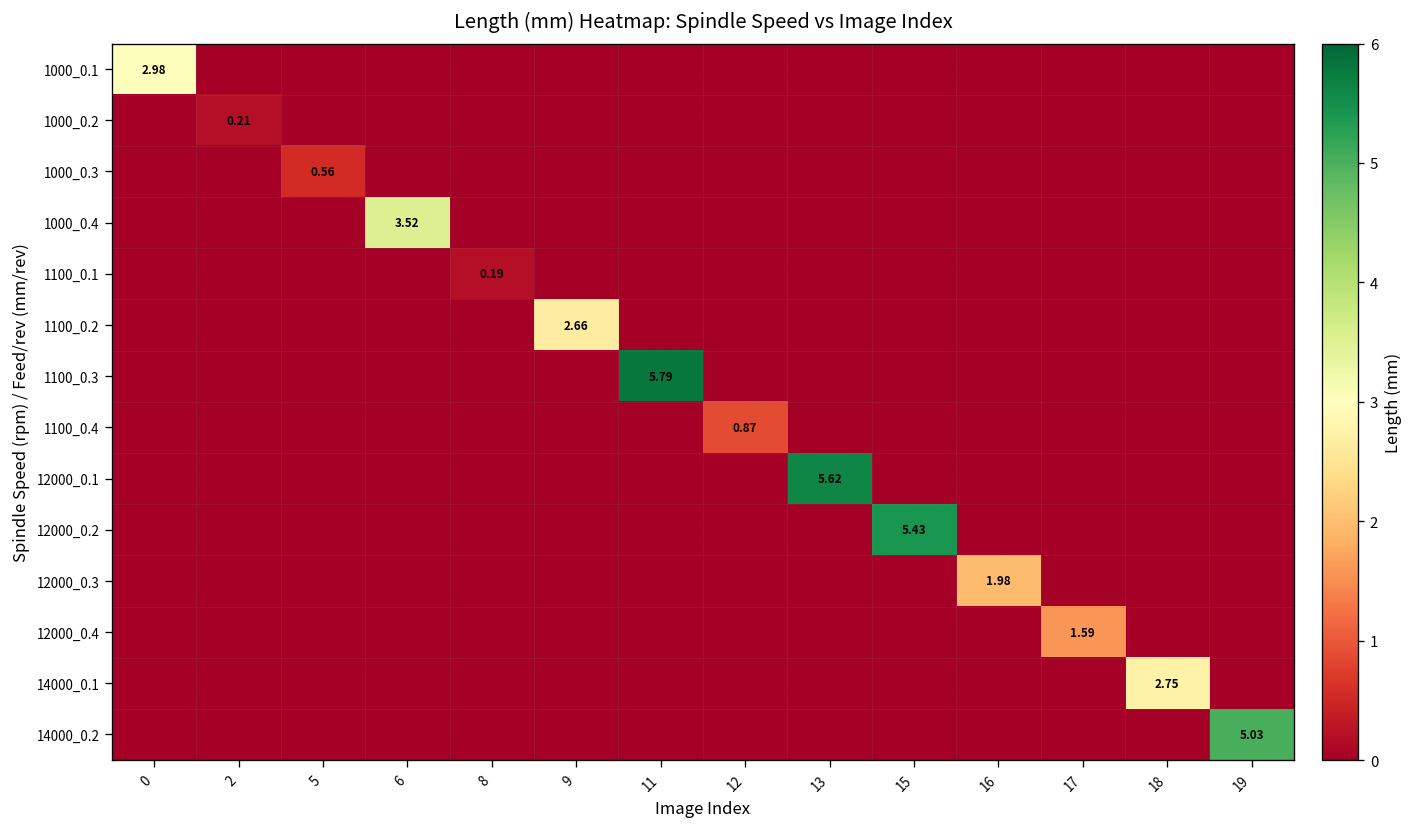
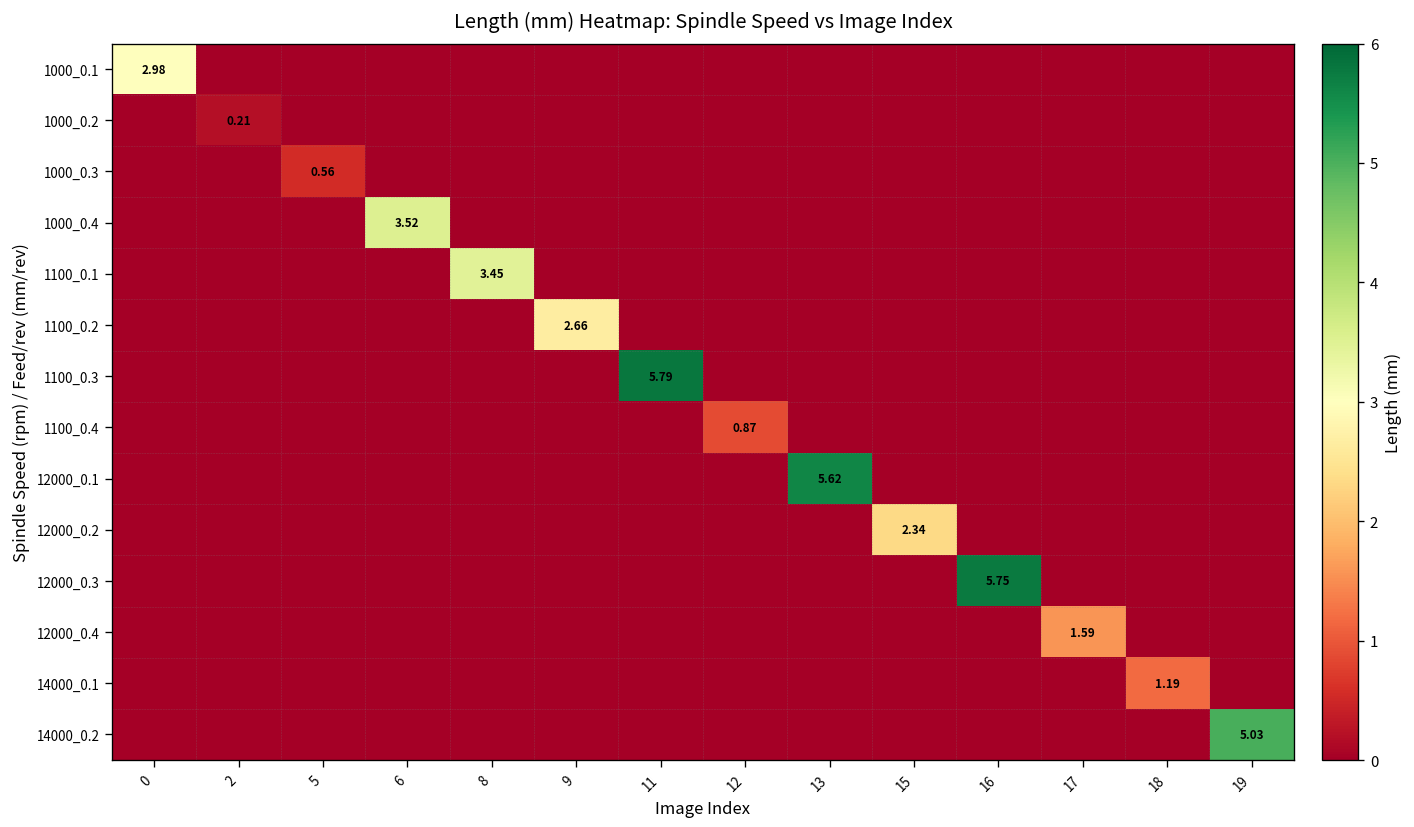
  {
    "1000_0.1": {
      "0": 2.98
    },
    "1000_0.2": {
      "2": 0.21
    },
    "1000_0.3": {
      "5": 0.56
    },
    "1000_0.4": {
      "6": 3.52
    },
    "1100_0.1": {
-     "8": 0.19
+     "8": 3.45
    },
    "1100_0.2": {
      "9": 2.66
    },
    "1100_0.3": {
      "11": 5.79
    },
    "1100_0.4": {
      "12": 0.87
    },
    "12000_0.1": {
      "13": 5.62
    },
    "12000_0.2": {
-     "15": 5.43
+     "15": 2.34
    },
    "12000_0.3": {
-     "16": 1.98
+     "16": 5.75
    },
    "12000_0.4": {
      "17": 1.59
    },
    "14000_0.1": {
-     "18": 2.75
+     "18": 1.19
    },
    "14000_0.2": {
      "19": 5.03
    }
  }
